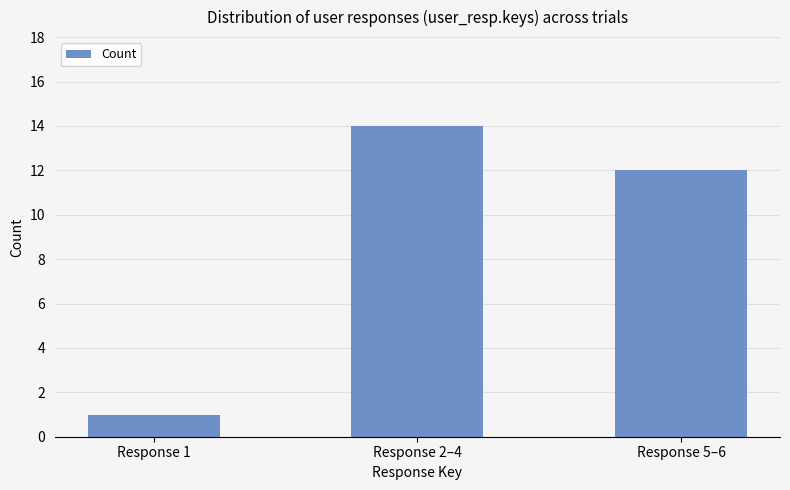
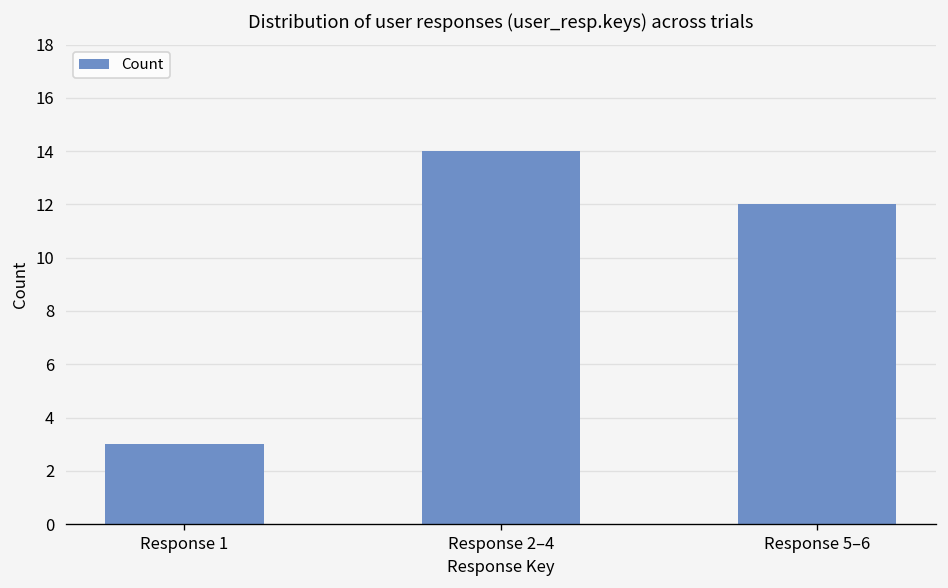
  {
-   "Response 1": 1,
+   "Response 1": 3,
    "Response 2–4": 14,
    "Response 5–6": 12
  }
